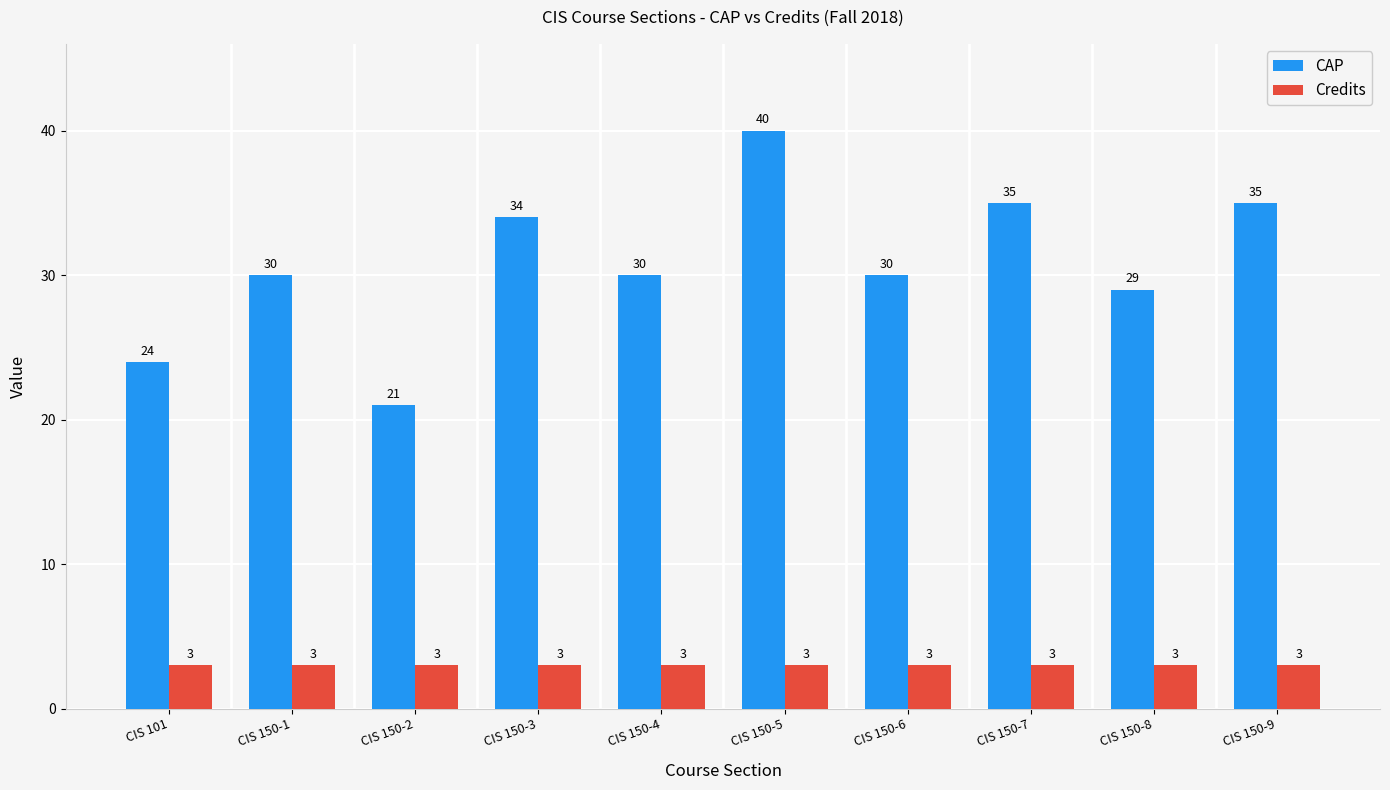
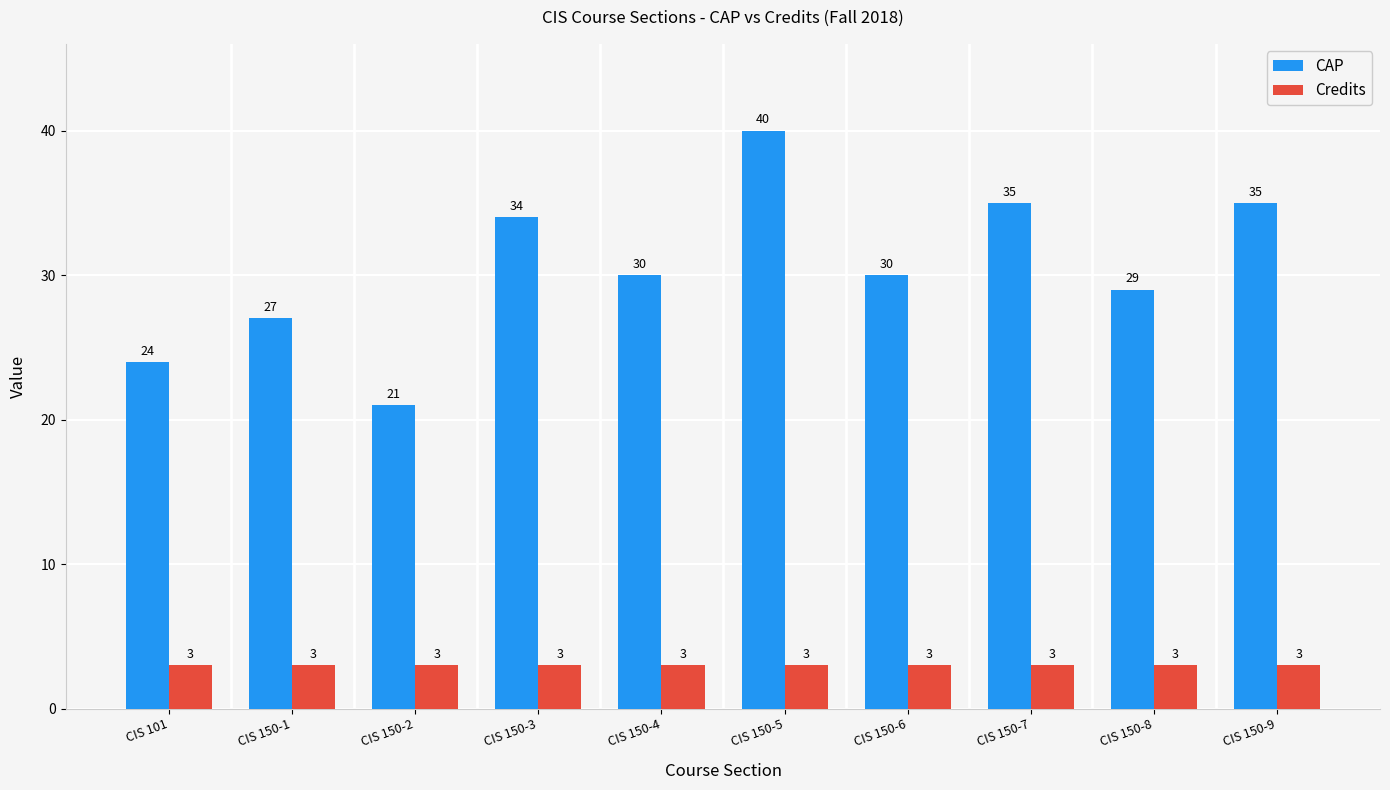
  {
    "CAP": {
      "CIS 101": 24,
-     "CIS 150-1": 30,
+     "CIS 150-1": 27,
      "CIS 150-2": 21,
      "CIS 150-3": 34,
      "CIS 150-4": 30,
      "CIS 150-5": 40,
      "CIS 150-6": 30,
      "CIS 150-7": 35,
      "CIS 150-8": 29,
      "CIS 150-9": 35
    },
    "Credits": {
      "CIS 101": 3,
      "CIS 150-1": 3,
      "CIS 150-2": 3,
      "CIS 150-3": 3,
      "CIS 150-4": 3,
      "CIS 150-5": 3,
      "CIS 150-6": 3,
      "CIS 150-7": 3,
      "CIS 150-8": 3,
      "CIS 150-9": 3
    }
  }
